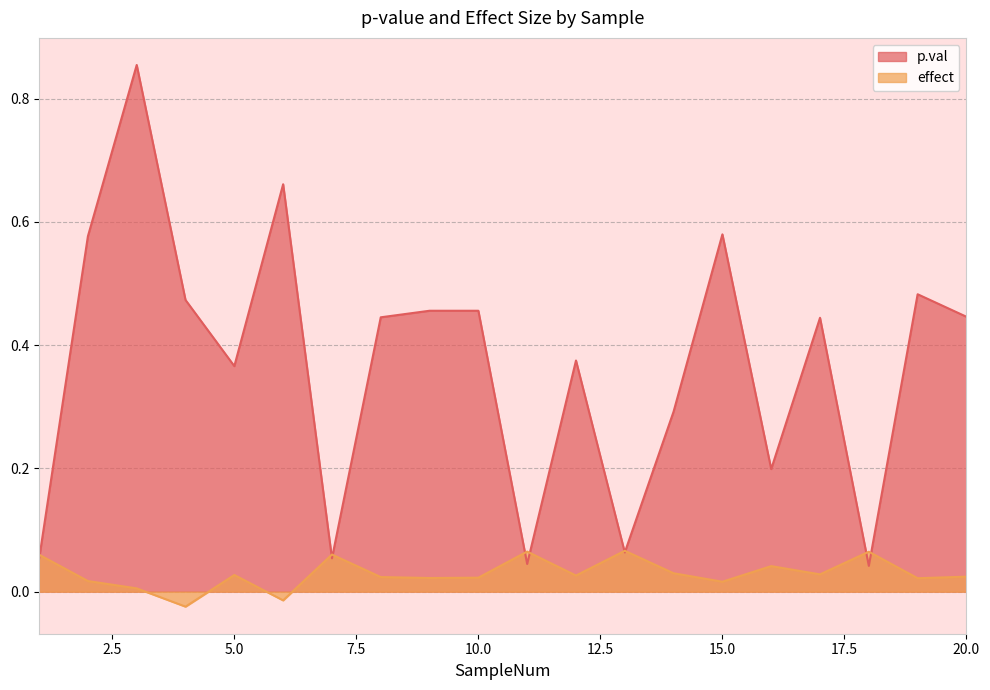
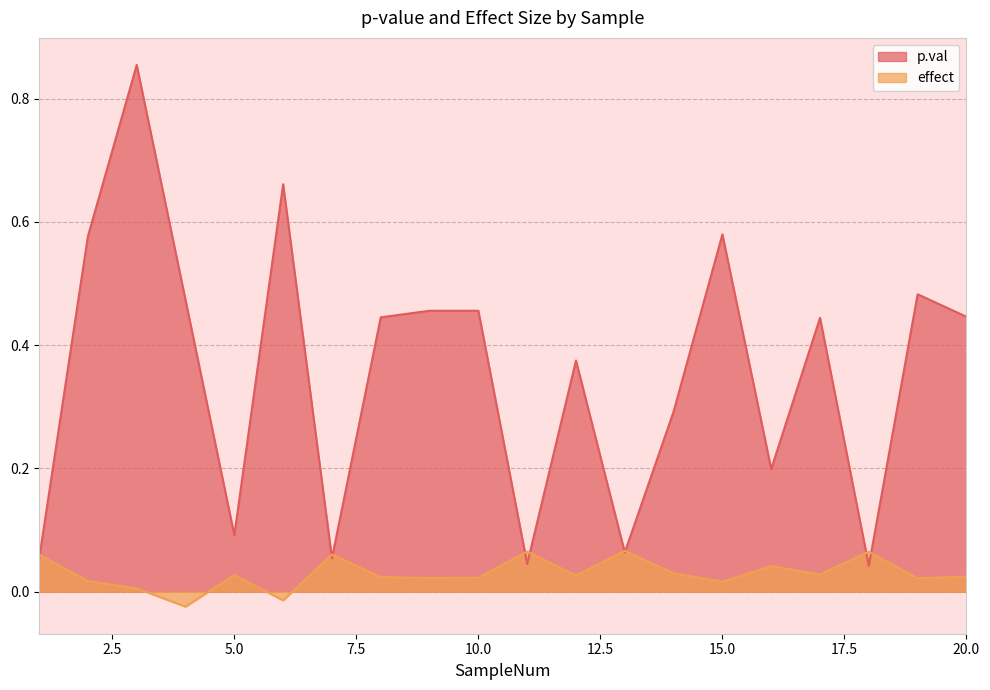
  {
    "p.val": {
-     "5.0": 0.37,
+     "5.0": 0.09,
      "10.0": 0.46,
      "15.0": 0.58,
      "20.0": 0.45
    }
  }
